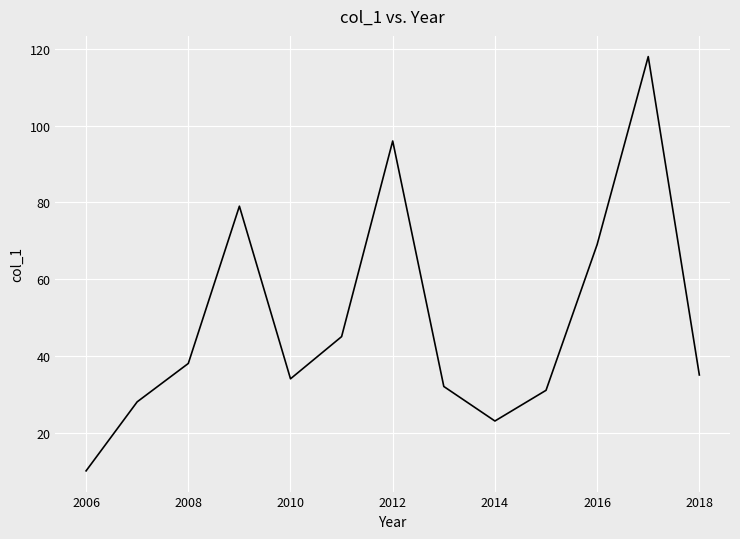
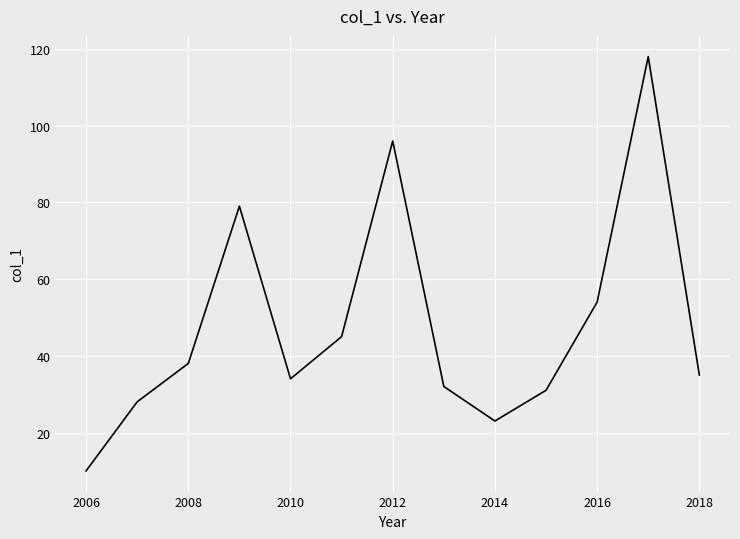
  {
    "2006": 10,
    "2008": 38,
    "2010": 34,
    "2012": 96,
    "2014": 23,
-   "2016": 69,
+   "2016": 54,
    "2018": 35
  }
